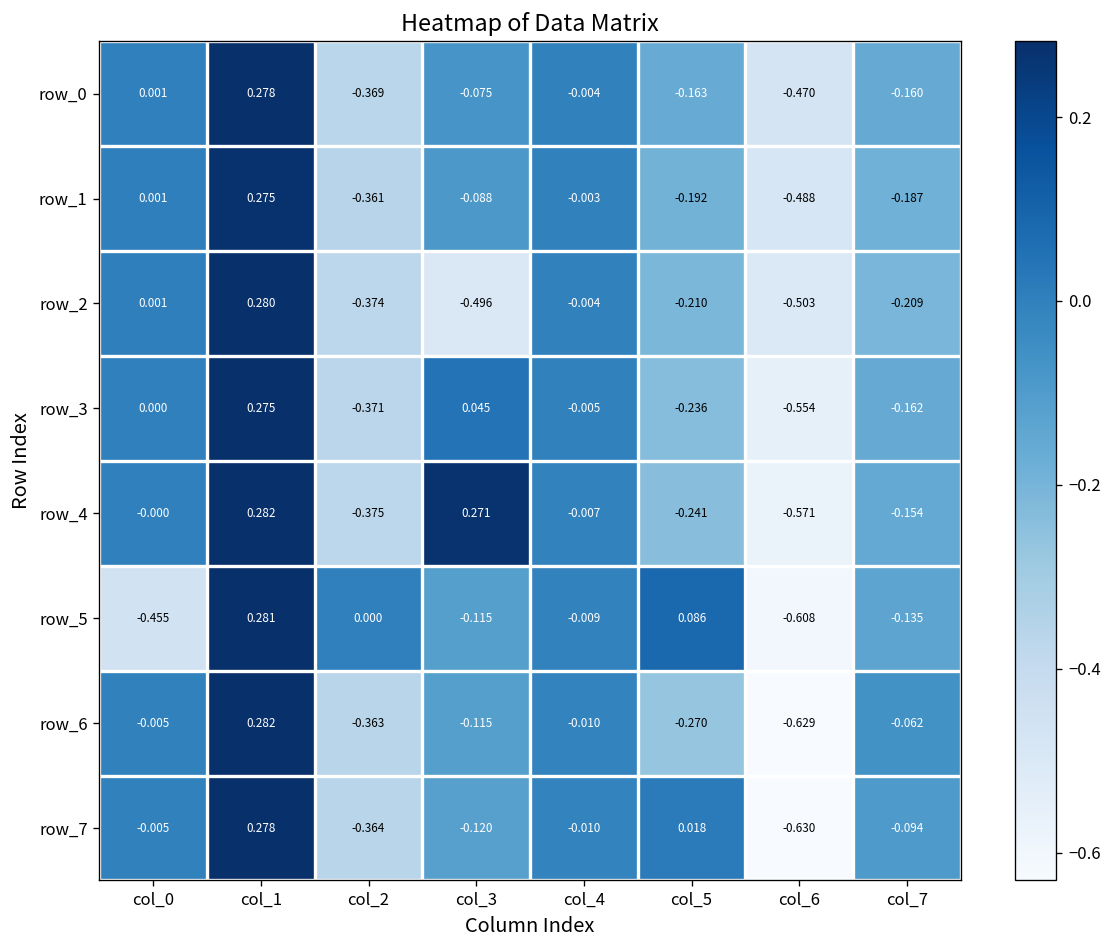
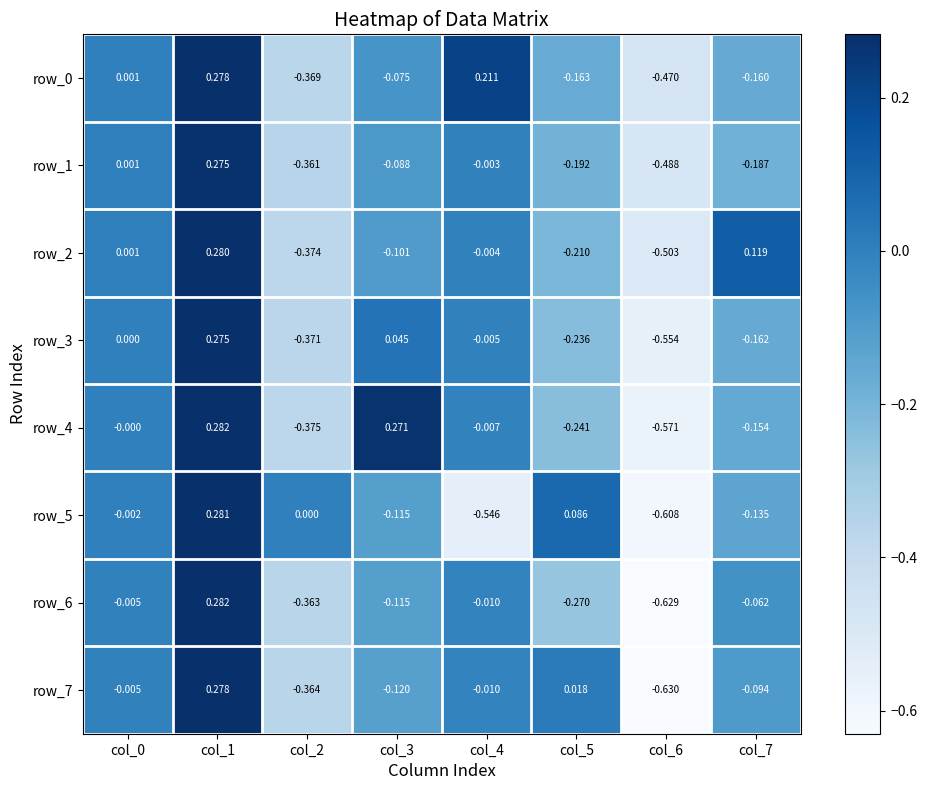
  {
    "row_0": {
      "col_0": 0.001,
      "col_1": 0.278,
      "col_2": -0.369,
      "col_3": -0.075,
-     "col_4": -0.004,
+     "col_4": 0.211,
      "col_5": -0.163,
      "col_6": -0.470,
      "col_7": -0.160
    },
    "row_1": {
      "col_0": 0.001,
      "col_1": 0.275,
      "col_2": -0.361,
      "col_3": -0.088,
      "col_4": -0.003,
      "col_5": -0.192,
      "col_6": -0.488,
      "col_7": -0.187
    },
    "row_2": {
      "col_0": 0.001,
      "col_1": 0.280,
      "col_2": -0.374,
-     "col_3": -0.496,
+     "col_3": -0.101,
      "col_4": -0.004,
      "col_5": -0.210,
      "col_6": -0.503,
-     "col_7": -0.209
+     "col_7": 0.119
    },
    "row_3": {
      "col_0": 0.000,
      "col_1": 0.275,
      "col_2": -0.371,
      "col_3": 0.045,
      "col_4": -0.005,
      "col_5": -0.236,
      "col_6": -0.554,
      "col_7": -0.162
    },
    "row_4": {
      "col_0": -0.000,
      "col_1": 0.282,
      "col_2": -0.375,
      "col_3": 0.271,
      "col_4": -0.007,
      "col_5": -0.241,
      "col_6": -0.571,
      "col_7": -0.154
    },
    "row_5": {
-     "col_0": -0.455,
+     "col_0": -0.002,
      "col_1": 0.281,
      "col_2": 0.000,
      "col_3": -0.115,
-     "col_4": -0.009,
+     "col_4": -0.546,
      "col_5": 0.086,
      "col_6": -0.608,
      "col_7": -0.135
    },
    "row_6": {
      "col_0": -0.005,
      "col_1": 0.282,
      "col_2": -0.363,
      "col_3": -0.115,
      "col_4": -0.010,
      "col_5": -0.270,
      "col_6": -0.629,
      "col_7": -0.062
    },
    "row_7": {
      "col_0": -0.005,
      "col_1": 0.278,
      "col_2": -0.364,
      "col_3": -0.120,
      "col_4": -0.010,
      "col_5": 0.018,
      "col_6": -0.630,
      "col_7": -0.094
    }
  }
